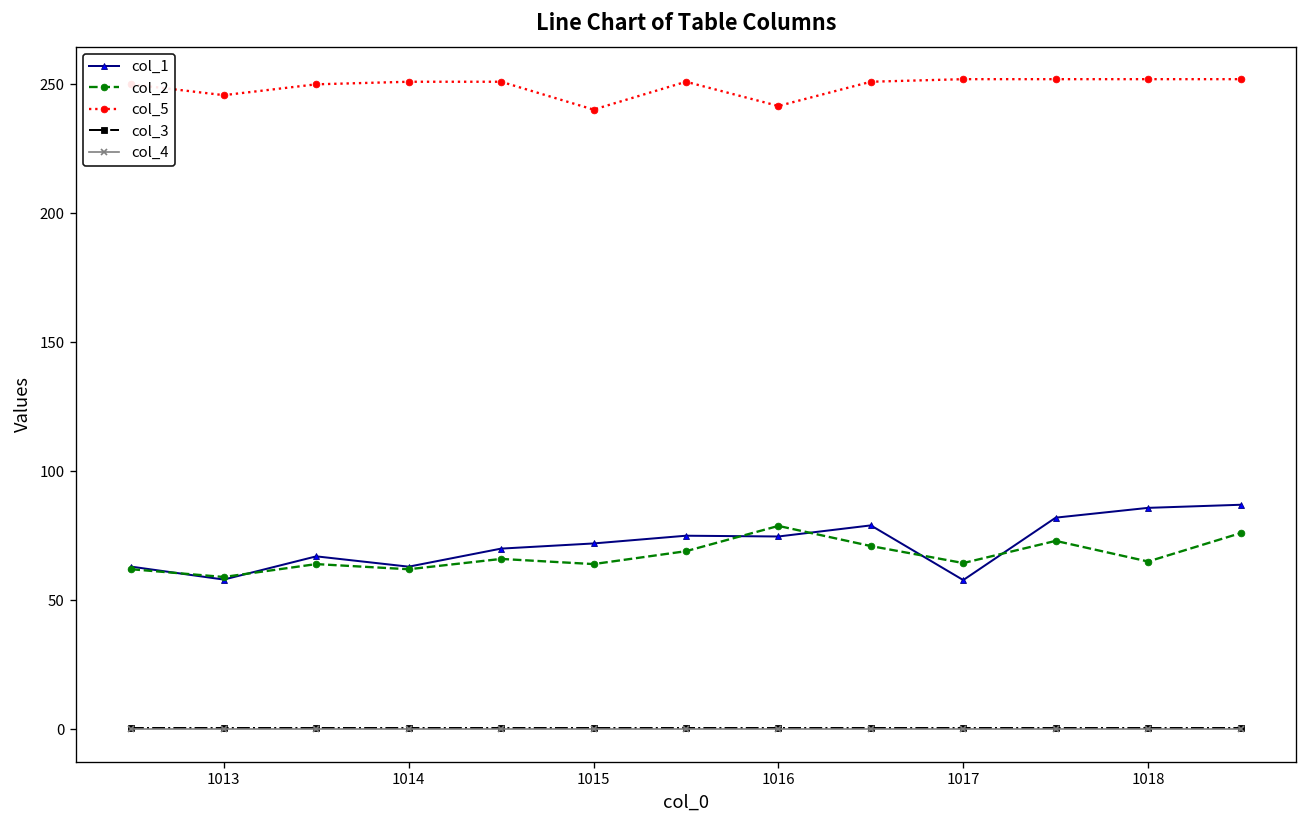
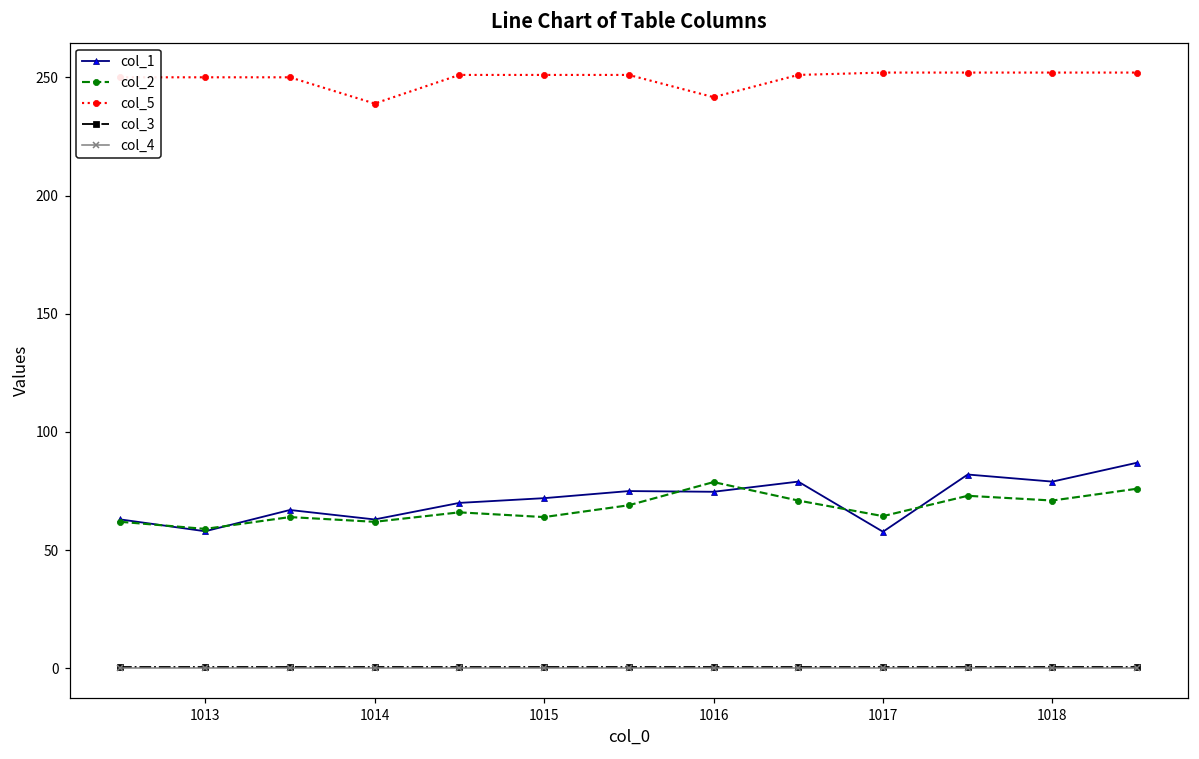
  {
    "col_1": {
      "1015": 72,
      "1016": 75,
      "1017": 58,
-     "1018": 86
+     "1018": 79
    },
    "col_2": {
      "1015": 64,
      "1016": 79,
      "1017": 64,
-     "1018": 65
+     "1018": 71
    },
    "col_5": {
-     "1013": 246,
-     "1014": 251,
-     "1015": 240,
+     "1013": 250,
+     "1014": 239,
+     "1015": 251,
      "1016": 242,
      "1017": 252,
      "1018": 252
    }
  }
